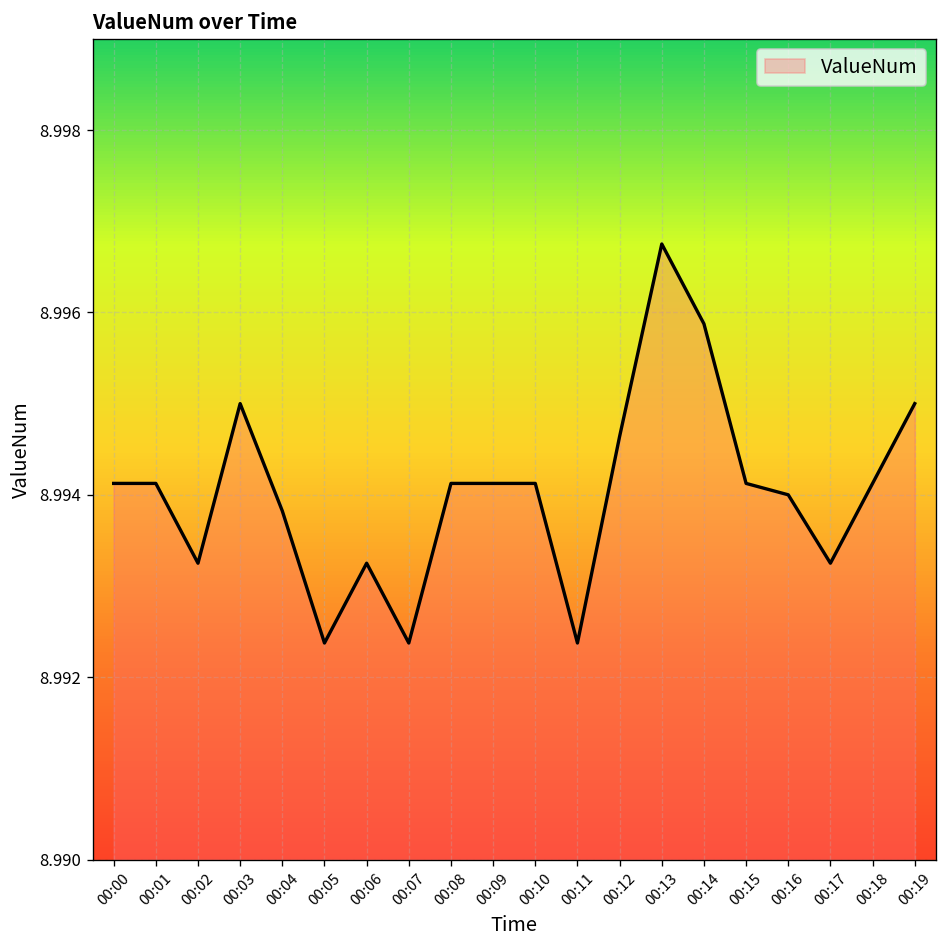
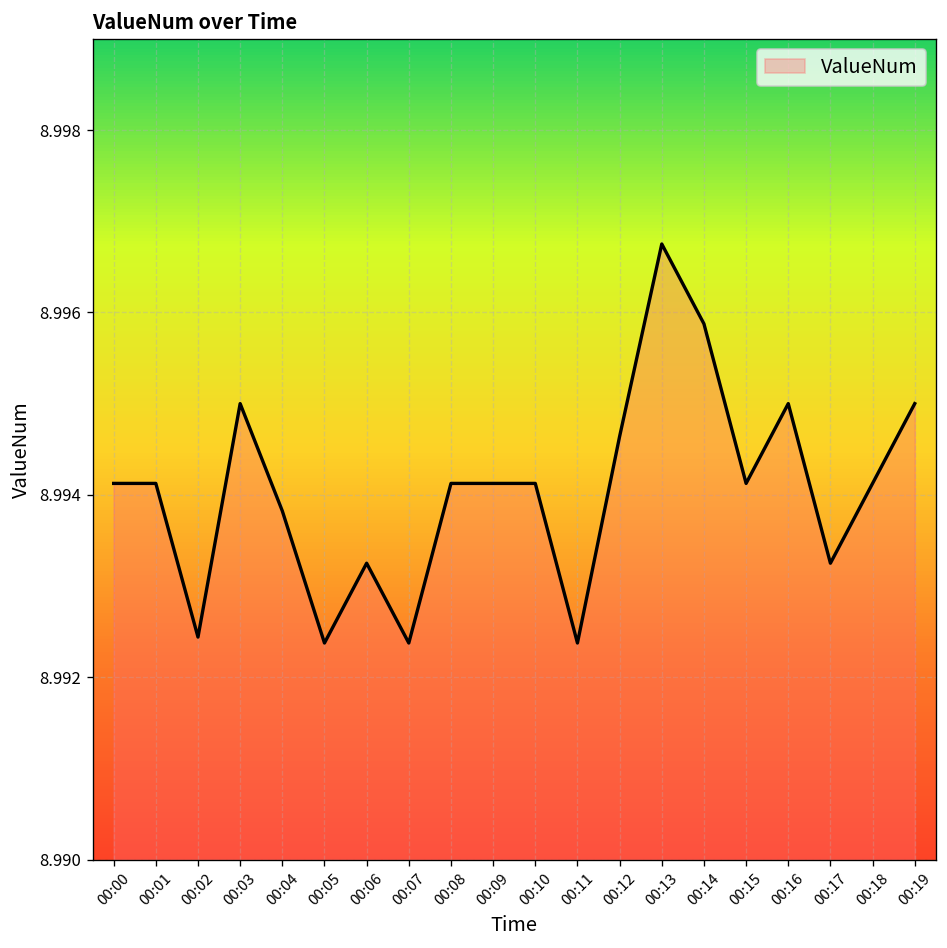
  {
    "00:00": 8.9941,
    "00:01": 8.9941,
-   "00:02": 8.9933,
+   "00:02": 8.9924,
    "00:03": 8.9950,
    "00:04": 8.9938,
    "00:05": 8.9924,
    "00:06": 8.9933,
    "00:07": 8.9924,
    "00:08": 8.9941,
    "00:09": 8.9941,
    "00:10": 8.9941,
    "00:11": 8.9924,
    "00:12": 8.9946,
    "00:13": 8.9968,
    "00:14": 8.9959,
    "00:15": 8.9941,
-   "00:16": 8.994,
+   "00:16": 8.995,
    "00:17": 8.9933,
    "00:18": 8.9941,
    "00:19": 8.9950
  }
